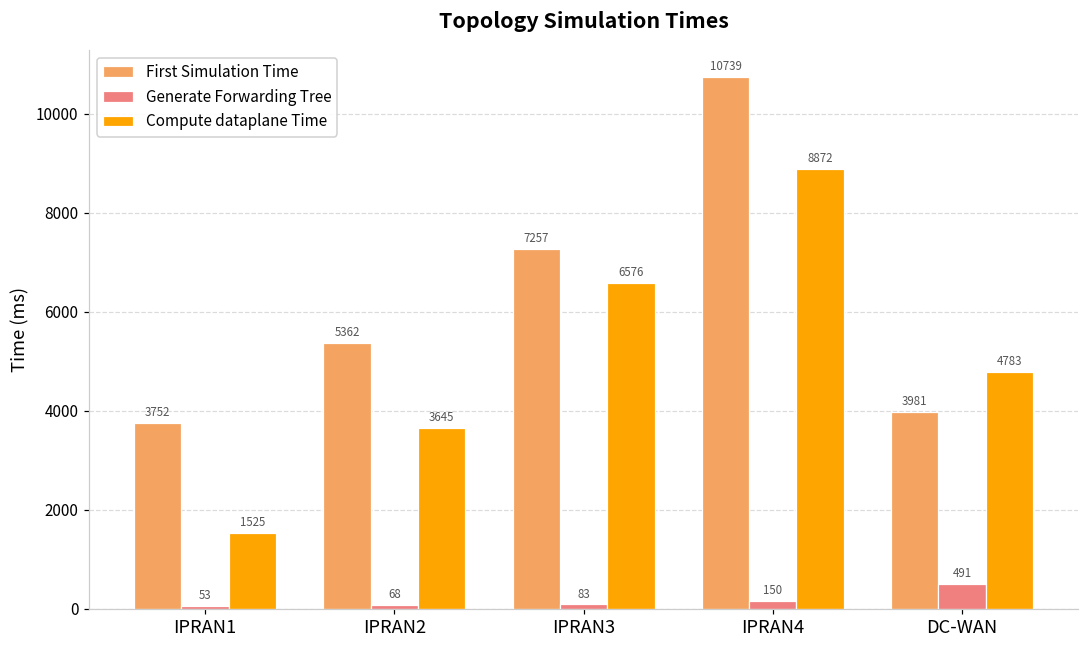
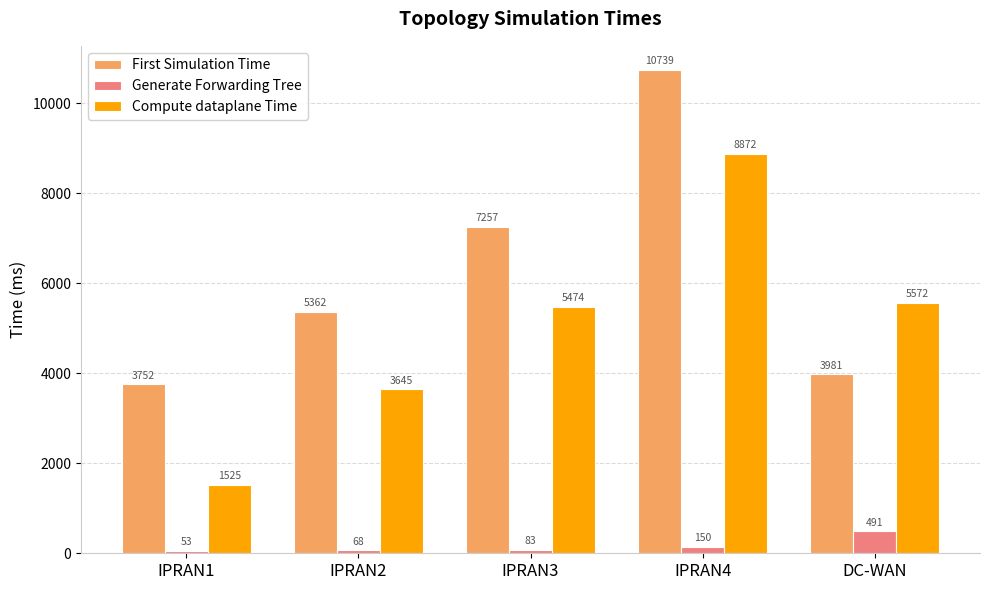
  {
    "Compute dataplane Time": {
      "IPRAN1": 1525,
      "IPRAN2": 3645,
-     "IPRAN3": 6576,
+     "IPRAN3": 5474,
      "IPRAN4": 8872,
-     "DC-WAN": 4783
+     "DC-WAN": 5572
    }
  }
